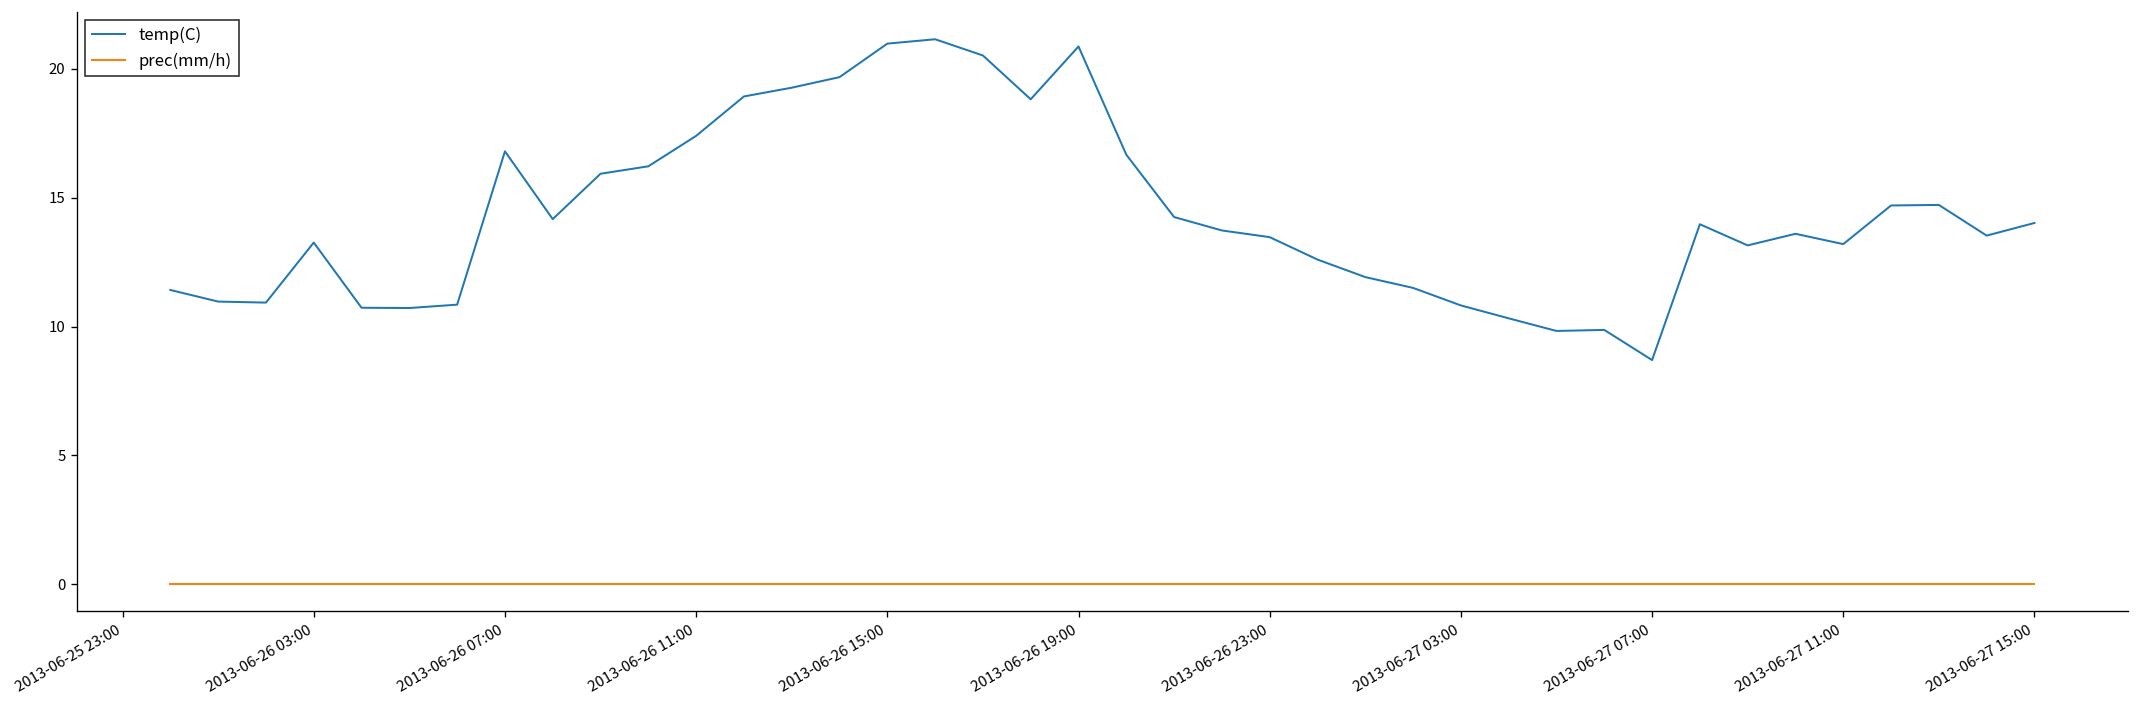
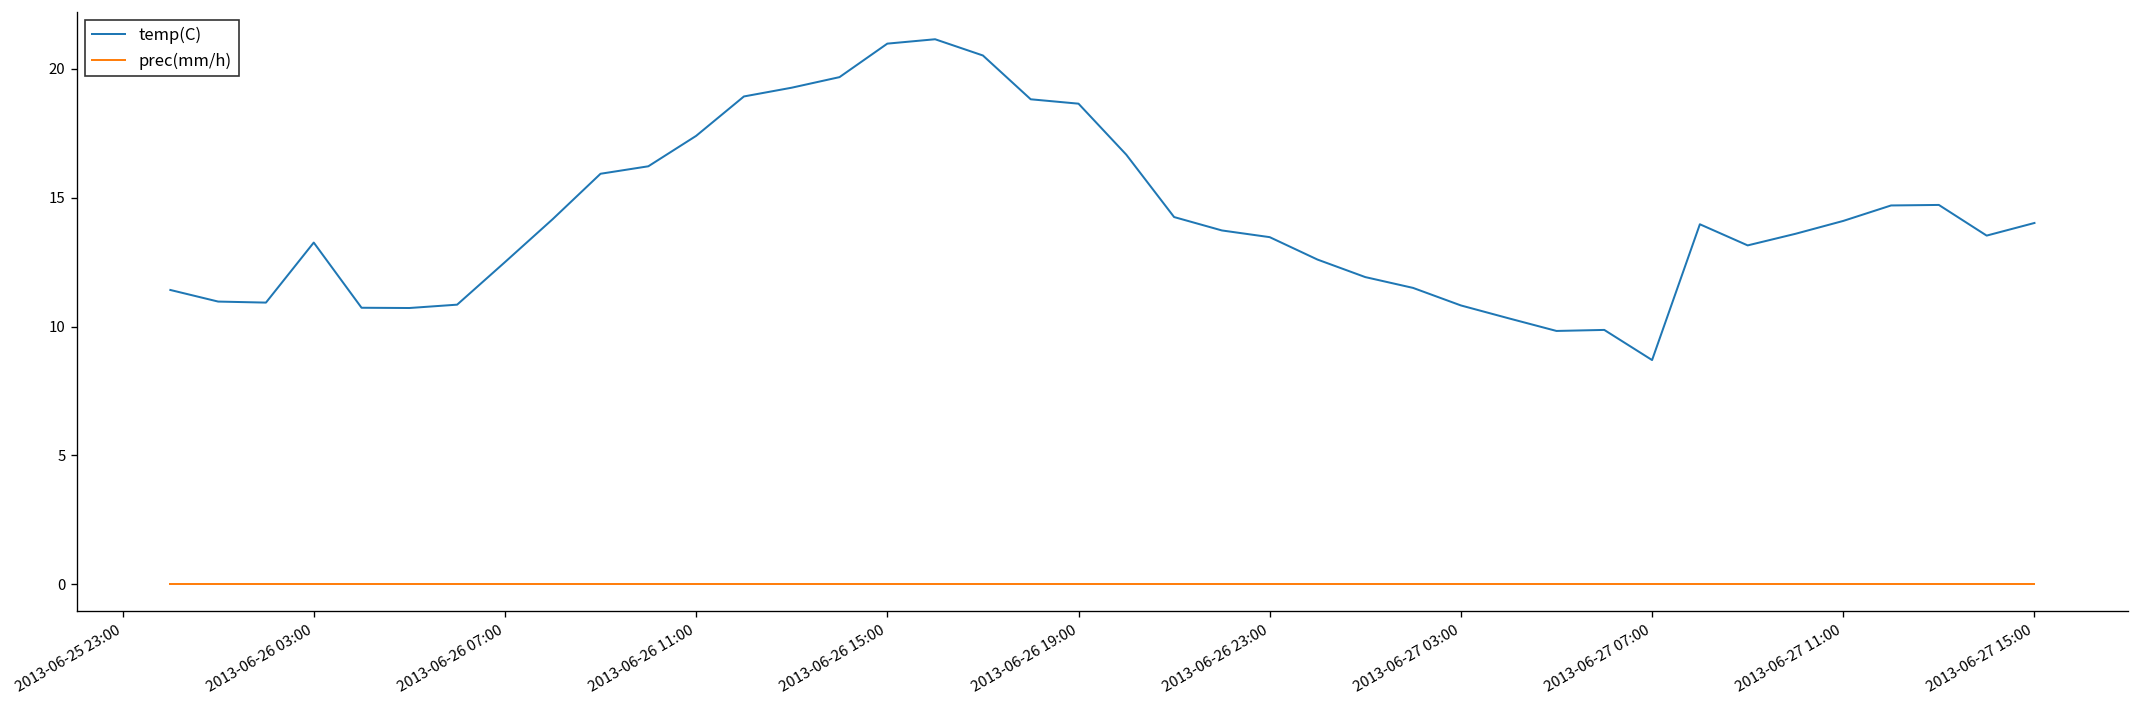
  {
    "temp(C)": {
      "2013-06-26 03:00": 13.3,
-     "2013-06-26 07:00": 16.8,
+     "2013-06-26 07:00": 12.5,
      "2013-06-26 11:00": 17.4,
      "2013-06-26 15:00": 21.0,
-     "2013-06-26 19:00": 20.9,
+     "2013-06-26 19:00": 18.7,
      "2013-06-26 23:00": 13.5,
      "2013-06-27 03:00": 10.8,
      "2013-06-27 07:00": 8.7,
-     "2013-06-27 11:00": 13.2,
+     "2013-06-27 11:00": 14.1,
      "2013-06-27 15:00": 14.0
    },
    "prec(mm/h)": {
      "2013-06-26 03:00": 0.0,
      "2013-06-26 07:00": 0.0,
      "2013-06-26 11:00": 0.0,
      "2013-06-26 15:00": 0.0,
      "2013-06-26 19:00": 0.0,
      "2013-06-26 23:00": 0.0,
      "2013-06-27 03:00": 0.0,
      "2013-06-27 07:00": 0.0,
      "2013-06-27 11:00": 0.0,
      "2013-06-27 15:00": 0.0
    }
  }
